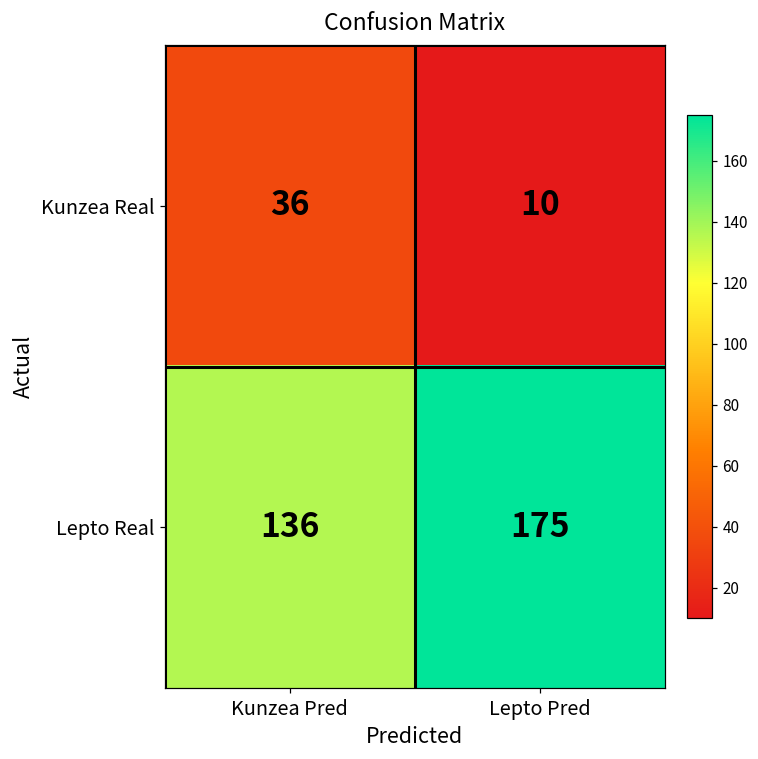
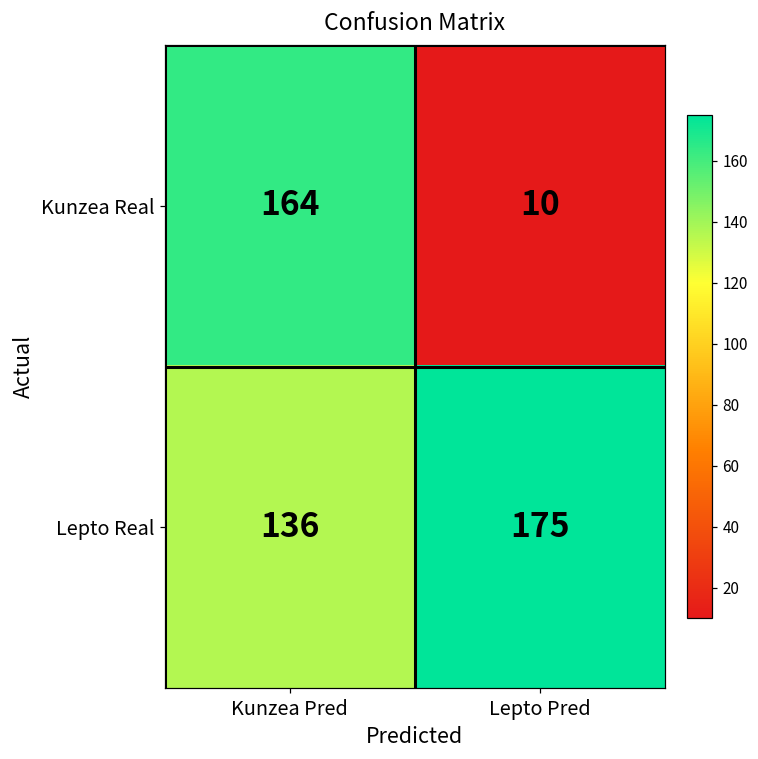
  {
    "Kunzea Real": {
-     "Kunzea Pred": 36,
+     "Kunzea Pred": 164,
      "Lepto Pred": 10
    },
    "Lepto Real": {
      "Kunzea Pred": 136,
      "Lepto Pred": 175
    }
  }
